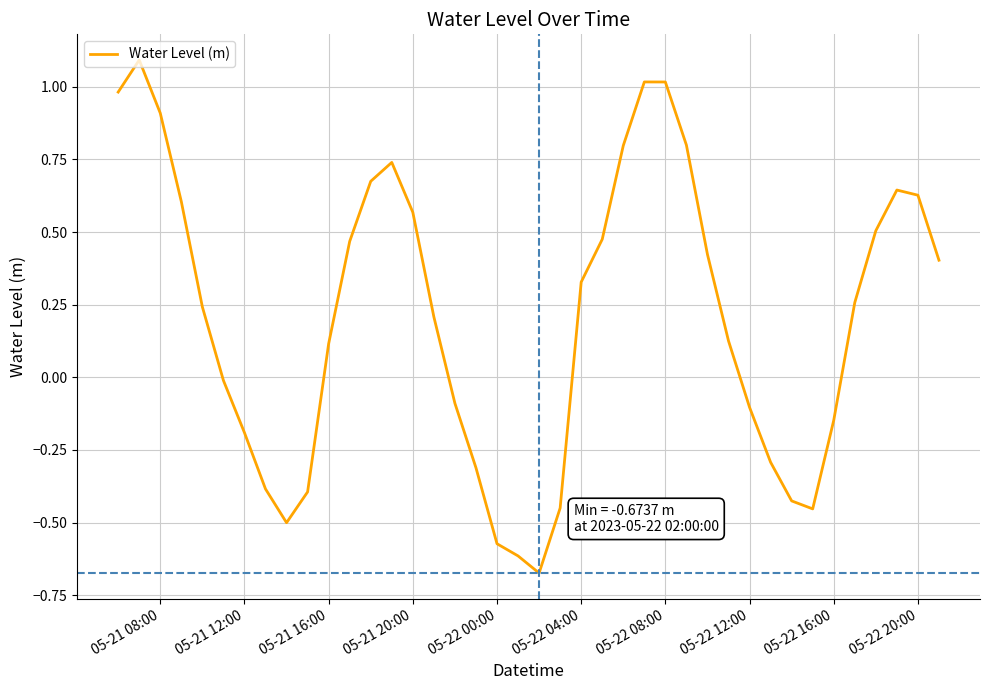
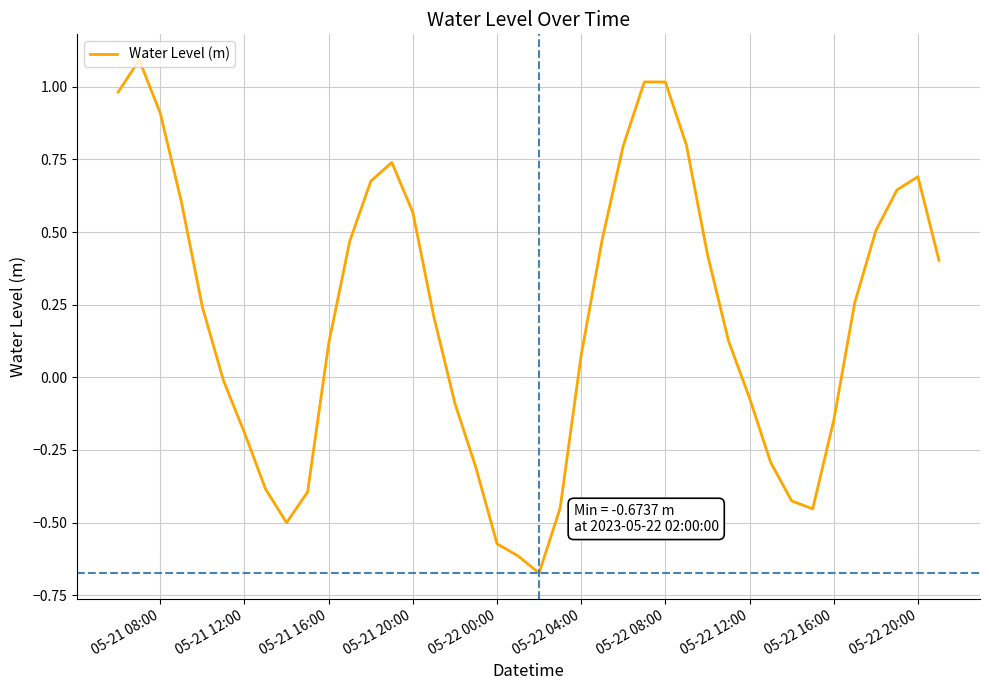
  {
    "05-21 08:00": 0.91,
    "05-21 12:00": -0.19,
    "05-21 16:00": 0.12,
    "05-21 20:00": 0.57,
    "05-22 00:00": -0.57,
-   "05-22 04:00": 0.33,
+   "05-22 04:00": 0.08,
    "05-22 08:00": 1.02,
-   "05-22 12:00": -0.10,
+   "05-22 12:00": -0.07,
    "05-22 16:00": -0.15,
-   "05-22 20:00": 0.63
+   "05-22 20:00": 0.69
  }
